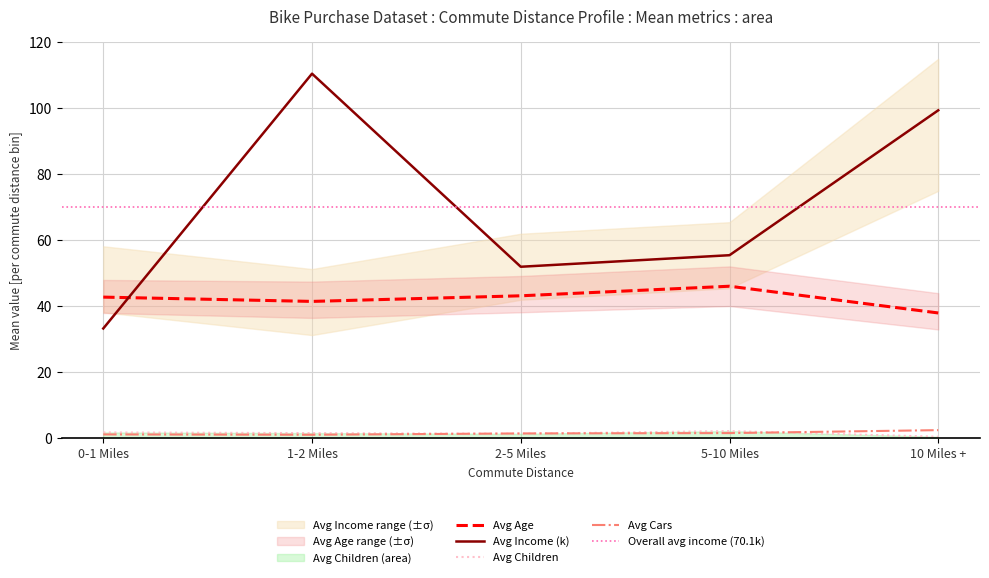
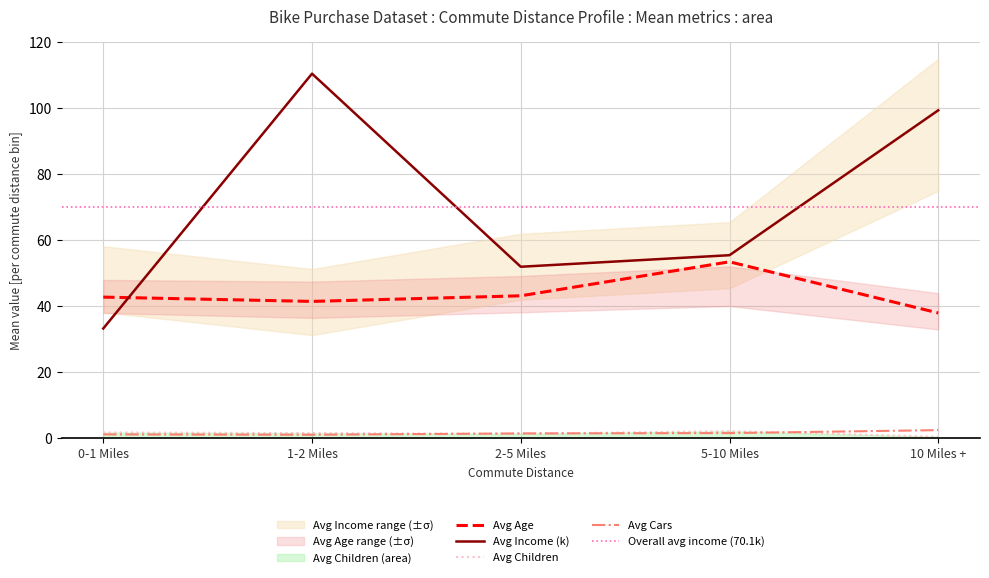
  {
    "Avg Age": {
      "0-1 Miles": 43,
      "1-2 Miles": 42,
      "2-5 Miles": 43,
-     "5-10 Miles": 46,
+     "5-10 Miles": 54,
      "10 Miles +": 38
    },
    "Avg Income (k)": {
      "0-1 Miles": 33,
      "1-2 Miles": 111,
      "2-5 Miles": 52,
      "5-10 Miles": 56,
      "10 Miles +": 99
    }
  }
